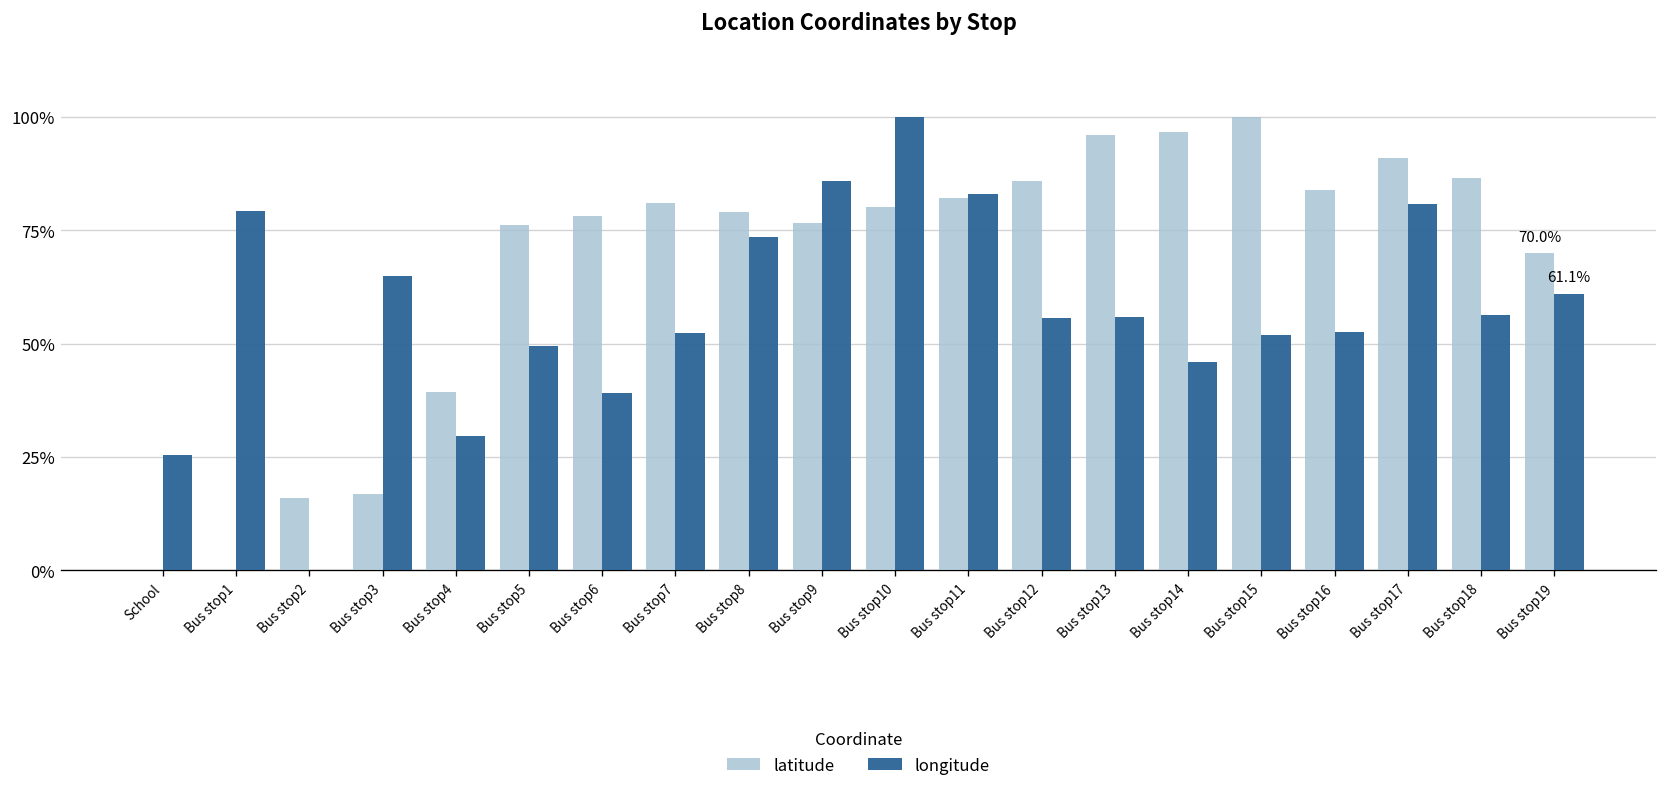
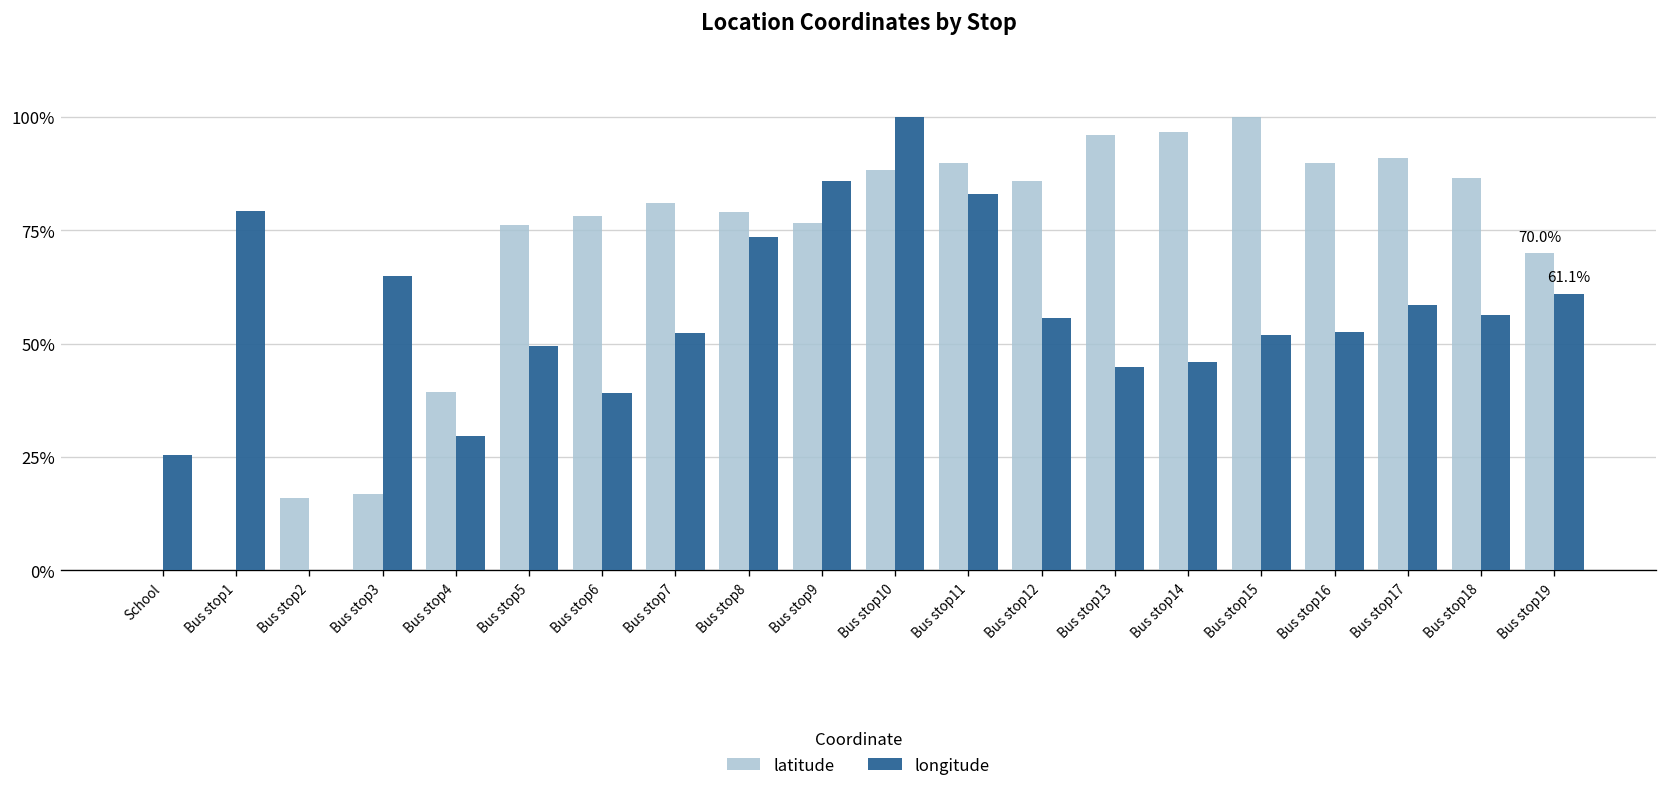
  {
    "latitude": {
      "School": "0%",
      "Bus stop2": "16%",
      "Bus stop3": "17%",
      "Bus stop4": "39%",
      "Bus stop5": "76%",
      "Bus stop6": "78%",
      "Bus stop7": "81%",
      "Bus stop8": "79%",
      "Bus stop9": "77%",
-     "Bus stop10": "80%",
-     "Bus stop11": "82%",
+     "Bus stop10": "88%",
+     "Bus stop11": "90%",
      "Bus stop12": "86%",
      "Bus stop13": "96%",
      "Bus stop14": "97%",
      "Bus stop15": "100%",
-     "Bus stop16": "84%",
+     "Bus stop16": "90%",
      "Bus stop17": "91%",
      "Bus stop18": "87%"
    },
    "longitude": {
      "School": "26%",
      "Bus stop1": "79%",
      "Bus stop2": "0%",
      "Bus stop3": "65%",
      "Bus stop4": "30%",
      "Bus stop5": "50%",
      "Bus stop6": "39%",
      "Bus stop7": "52%",
      "Bus stop8": "74%",
      "Bus stop9": "86%",
      "Bus stop10": "100%",
      "Bus stop11": "83%",
      "Bus stop12": "56%",
-     "Bus stop13": "56%",
+     "Bus stop13": "45%",
      "Bus stop14": "46%",
      "Bus stop15": "52%",
      "Bus stop16": "53%",
-     "Bus stop17": "81%",
+     "Bus stop17": "58%",
      "Bus stop18": "56%"
    }
  }
